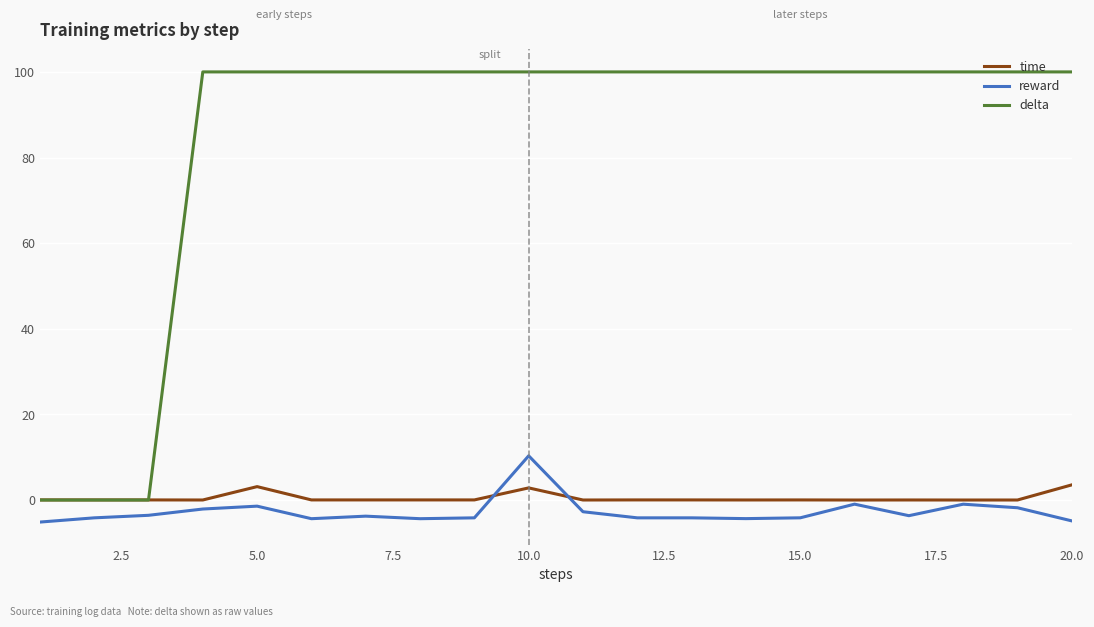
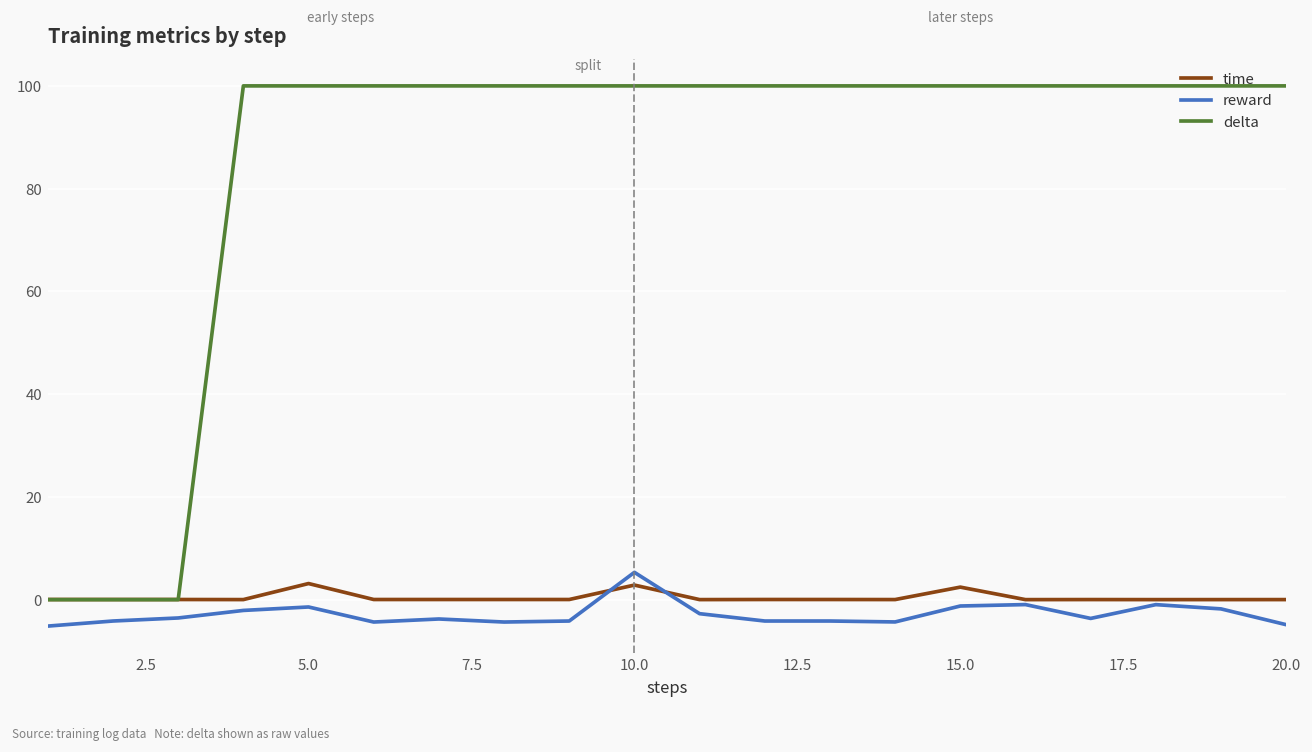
  {
    "time": {
      "5.0": 3,
      "10.0": 3,
-     "15.0": 0,
-     "20.0": 4
+     "15.0": 2,
+     "20.0": 0
    },
    "reward": {
      "5.0": -1,
-     "10.0": 10,
-     "15.0": -4,
+     "10.0": 5,
+     "15.0": -1,
      "20.0": -5
    },
    "delta": {
      "5.0": 100,
      "10.0": 100,
      "15.0": 100,
      "20.0": 100
    }
  }
